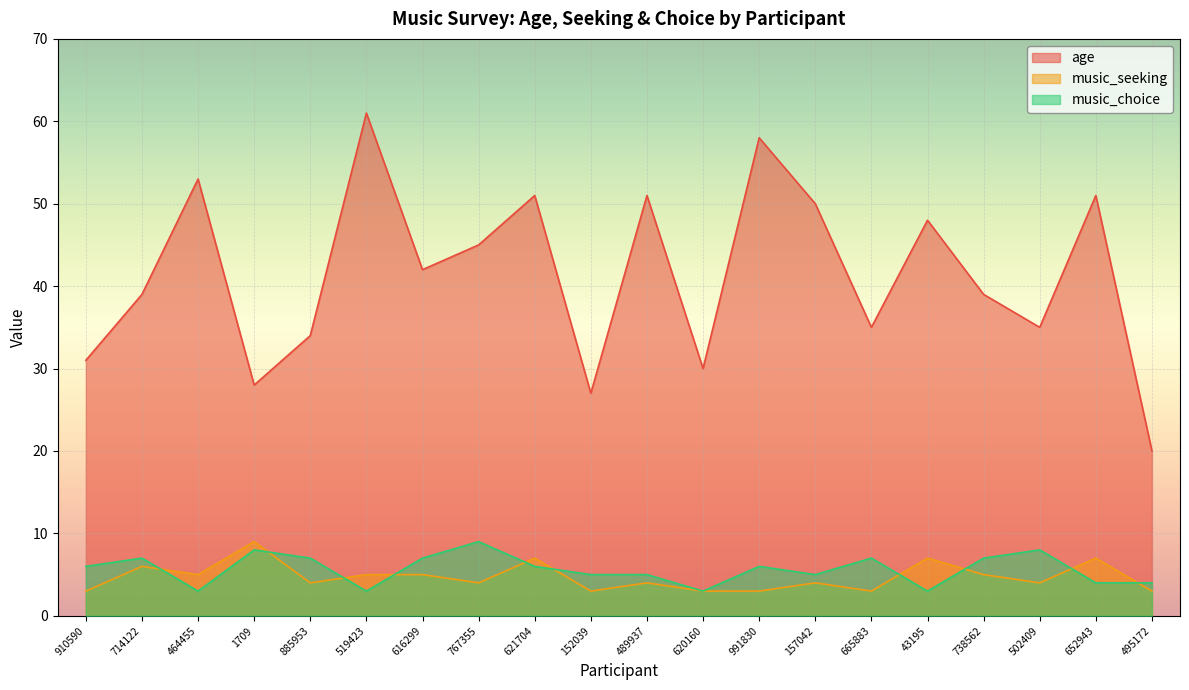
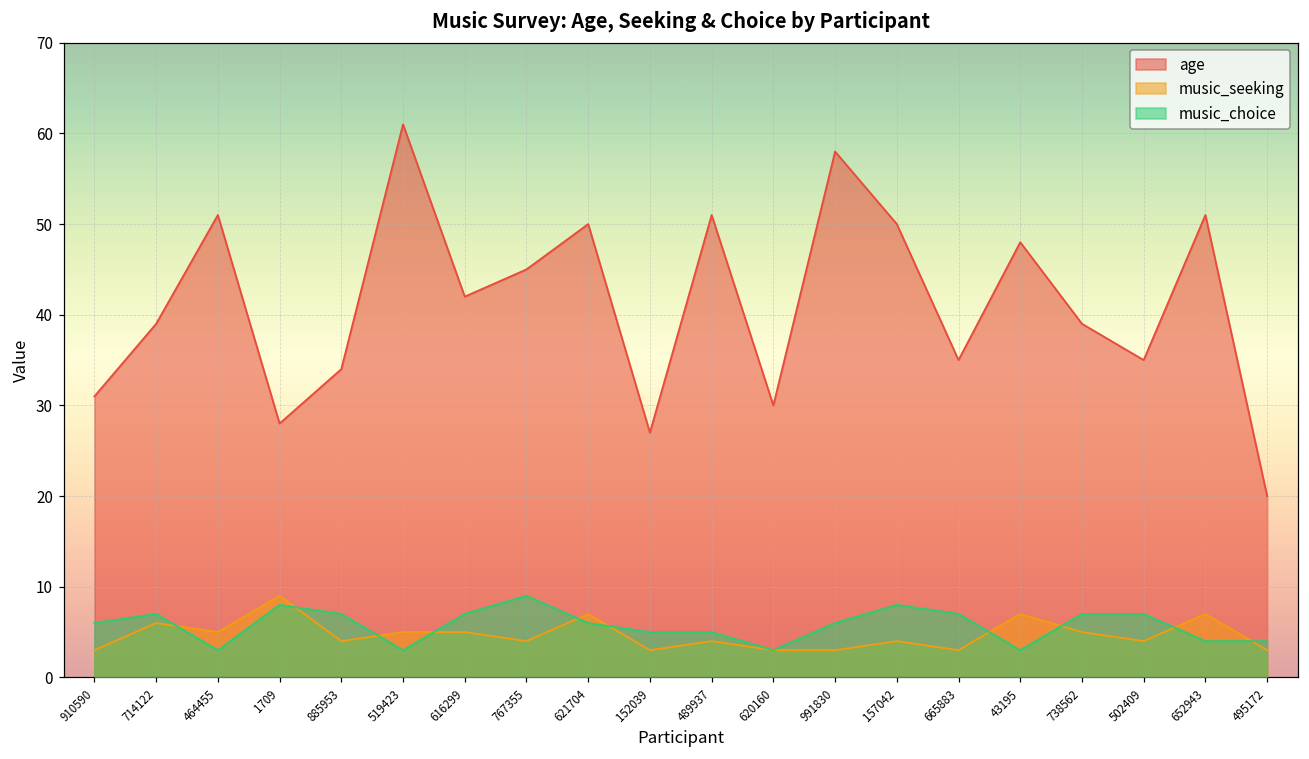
  {
    "age": {
      "910590": 31,
      "714122": 39,
-     "464455": 53,
+     "464455": 51,
      "1709": 28,
      "885953": 34,
      "519423": 61,
      "616299": 42,
      "767355": 45,
-     "621704": 51,
+     "621704": 50,
      "152039": 27,
      "489937": 51,
      "620160": 30,
      "991830": 58,
      "157042": 50,
      "665883": 35,
      "43195": 48,
      "738562": 39,
      "502409": 35,
      "652943": 51,
      "495172": 20
    },
    "music_seeking": {
      "910590": 3,
      "714122": 6,
      "464455": 5,
      "1709": 9,
      "885953": 4,
      "519423": 5,
      "616299": 5,
      "767355": 4,
      "621704": 7,
      "152039": 3,
      "489937": 4,
      "991830": 3,
      "157042": 4,
      "665883": 3,
      "43195": 7,
      "738562": 5,
      "502409": 4,
      "652943": 7,
      "495172": 3
    },
    "music_choice": {
      "910590": 6,
      "714122": 7,
      "464455": 3,
      "1709": 8,
      "885953": 7,
      "519423": 3,
      "616299": 7,
      "767355": 9,
      "621704": 6,
      "152039": 5,
      "489937": 5,
      "991830": 6,
-     "157042": 5,
+     "157042": 8,
      "665883": 7,
      "43195": 3,
      "738562": 7,
-     "502409": 8,
+     "502409": 7,
      "652943": 4,
      "495172": 4
    }
  }
